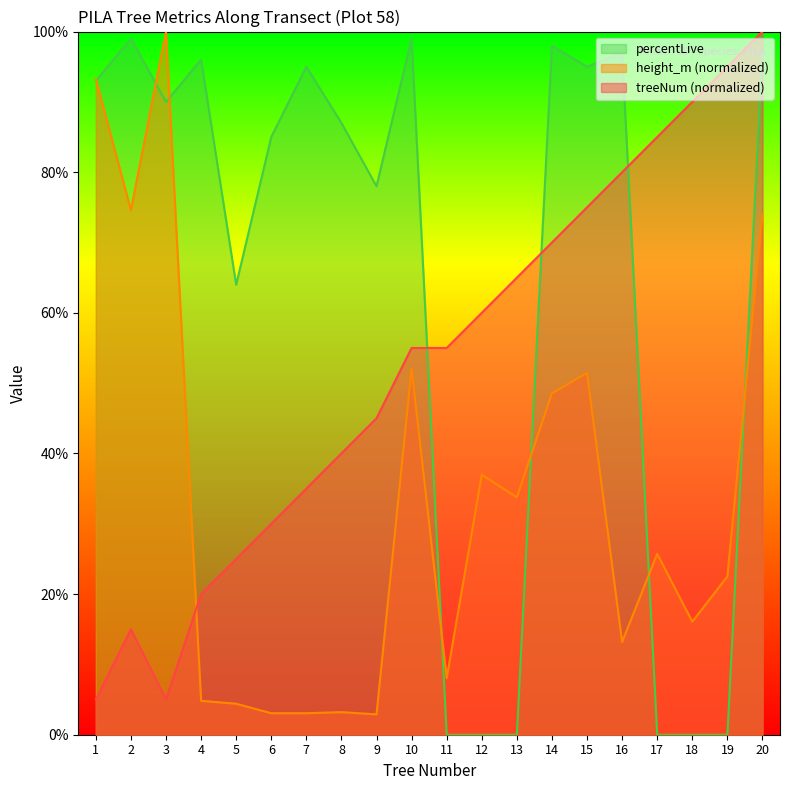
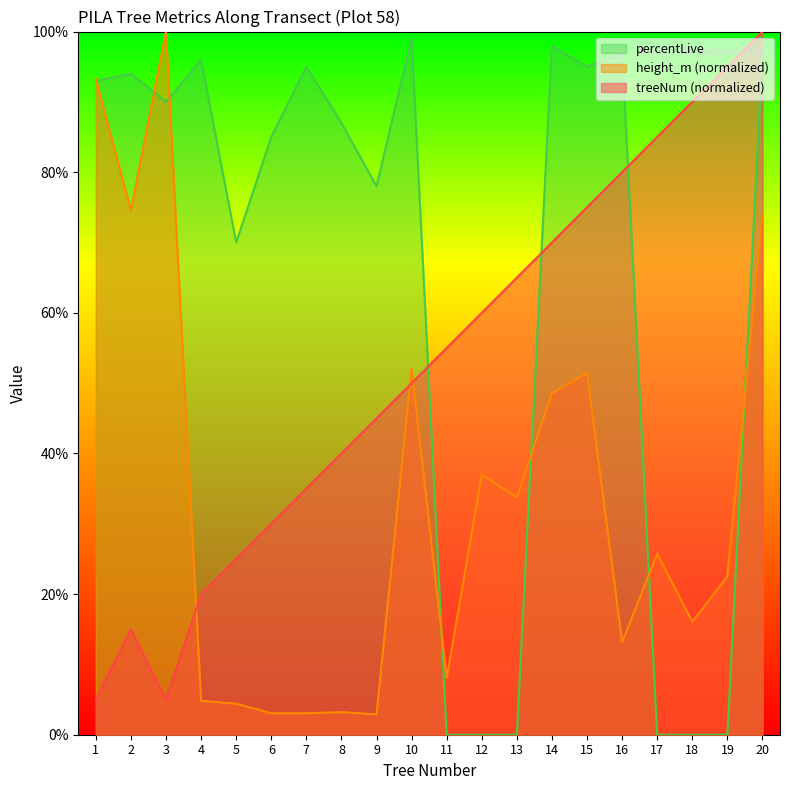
  {
    "percentLive": {
-     "2": "99%",
+     "2": "94%",
      "3": "90%",
      "4": "96%",
-     "5": "64%",
+     "5": "70%",
      "6": "85%",
      "7": "95%",
      "8": "87%",
      "9": "78%",
      "10": "99%",
      "11": "0%",
      "12": "0%",
      "13": "0%",
      "14": "98%",
      "15": "95%",
      "17": "0%",
      "18": "0%",
      "19": "0%"
    },
    "height_m (normalized)": {
      "2": "75%",
      "3": "100%",
      "4": "5%",
      "5": "4%",
      "6": "3%",
      "7": "3%",
      "8": "3%",
      "9": "3%",
      "10": "52%",
      "11": "8%",
      "12": "37%",
      "13": "34%",
      "14": "49%",
      "15": "51%",
      "16": "13%",
      "17": "26%",
      "18": "16%",
      "19": "23%",
      "20": "74%"
    },
    "treeNum (normalized)": {
      "1": "5%",
      "2": "15%",
      "3": "5%",
      "4": "20%",
      "5": "25%",
      "6": "30%",
      "7": "35%",
      "8": "40%",
      "9": "45%",
-     "10": "55%",
+     "10": "50%",
      "11": "55%",
      "12": "60%",
      "13": "65%",
      "14": "70%",
      "15": "75%",
      "16": "80%",
      "17": "85%",
      "18": "90%",
      "20": "100%"
    }
  }
